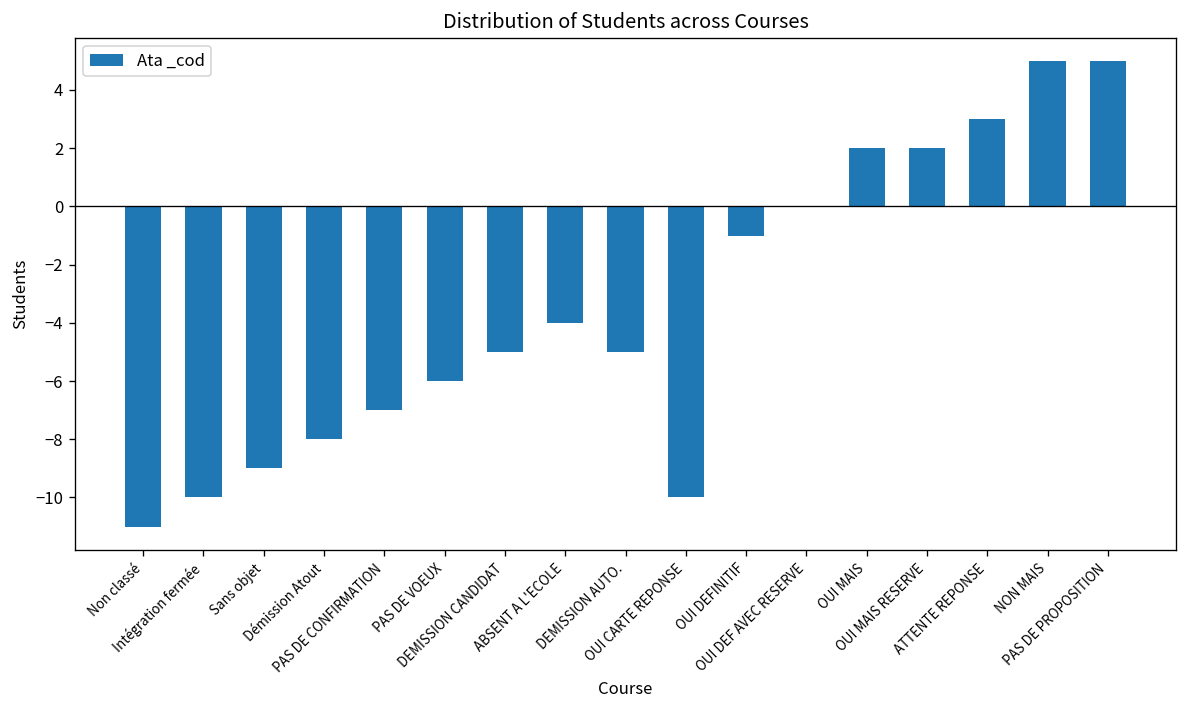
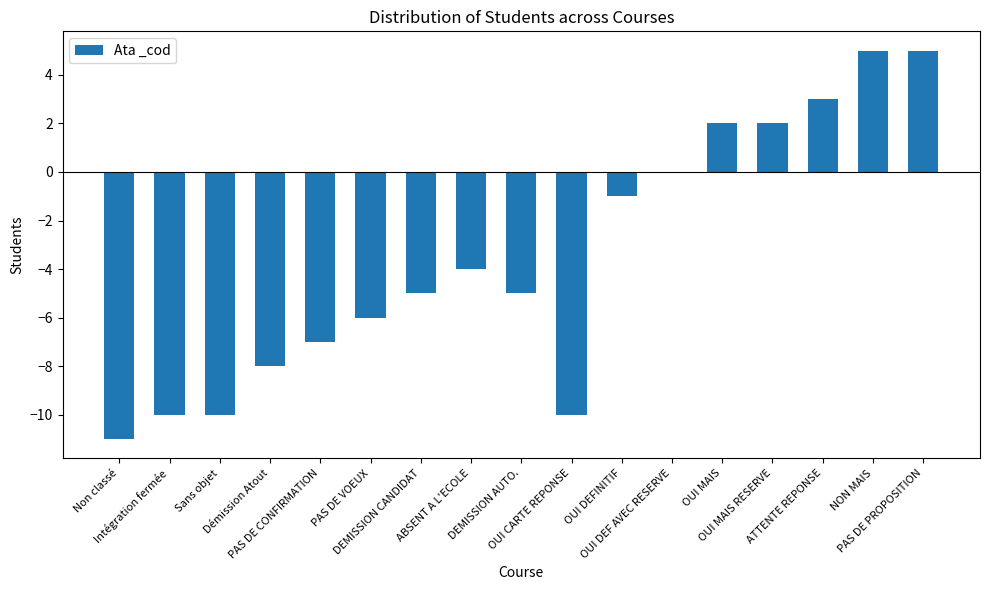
  {
    "Non classé": -11,
    "Intégration fermée": -10,
-   "Sans objet": -9,
+   "Sans objet": -10,
    "Démission Atout": -8,
    "PAS DE CONFIRMATION": -7,
    "PAS DE VOEUX": -6,
    "DEMISSION CANDIDAT": -5,
    "ABSENT A L'ECOLE": -4,
    "DEMISSION AUTO.": -5,
    "OUI CARTE REPONSE": -10,
    "OUI DEFINITIF": -1,
    "OUI DEF AVEC RESERVE": 0,
    "OUI MAIS": 2,
    "OUI MAIS RESERVE": 2,
    "ATTENTE REPONSE": 3,
    "NON MAIS": 5,
    "PAS DE PROPOSITION": 5
  }
